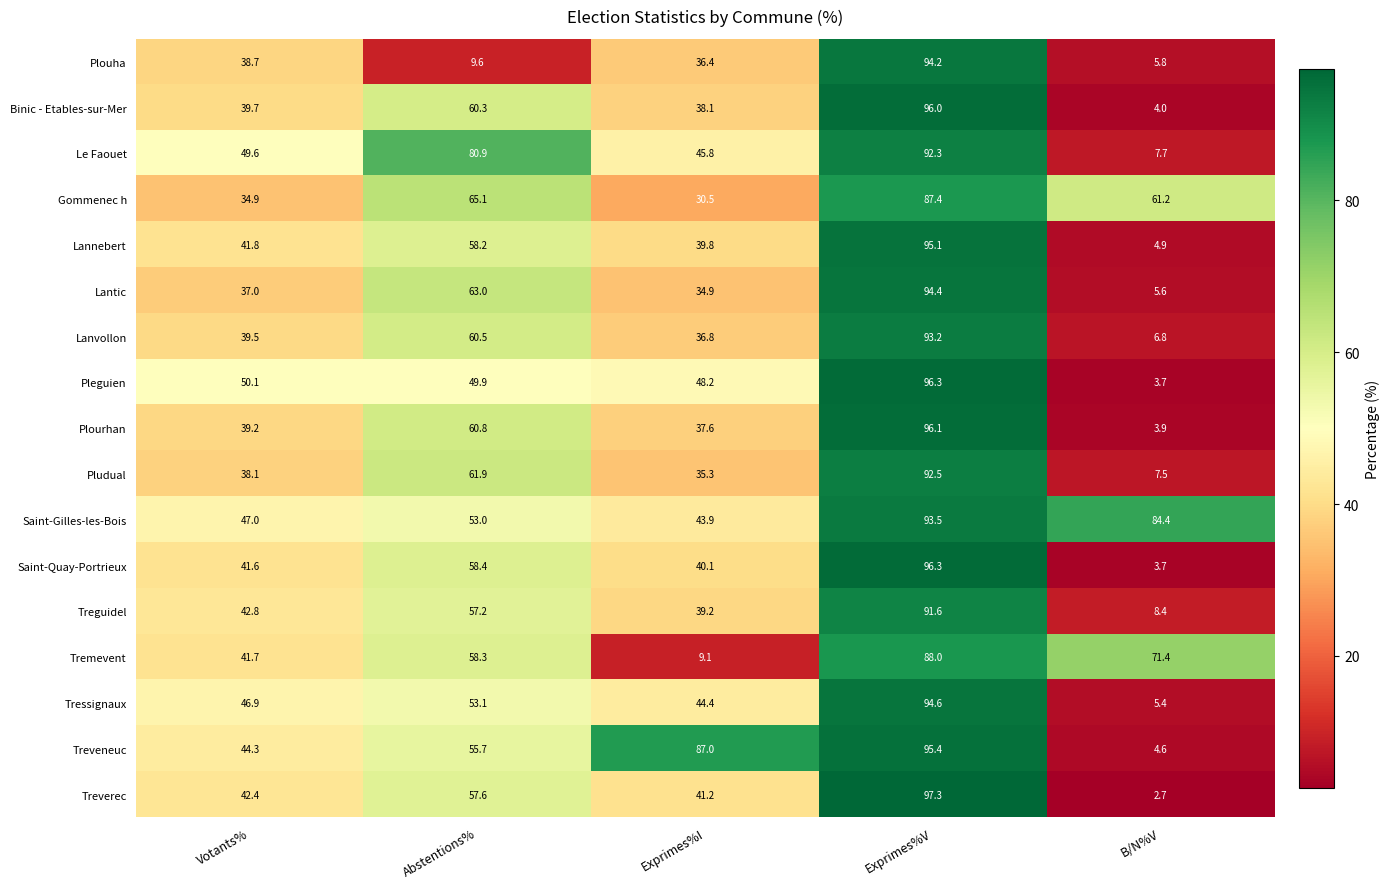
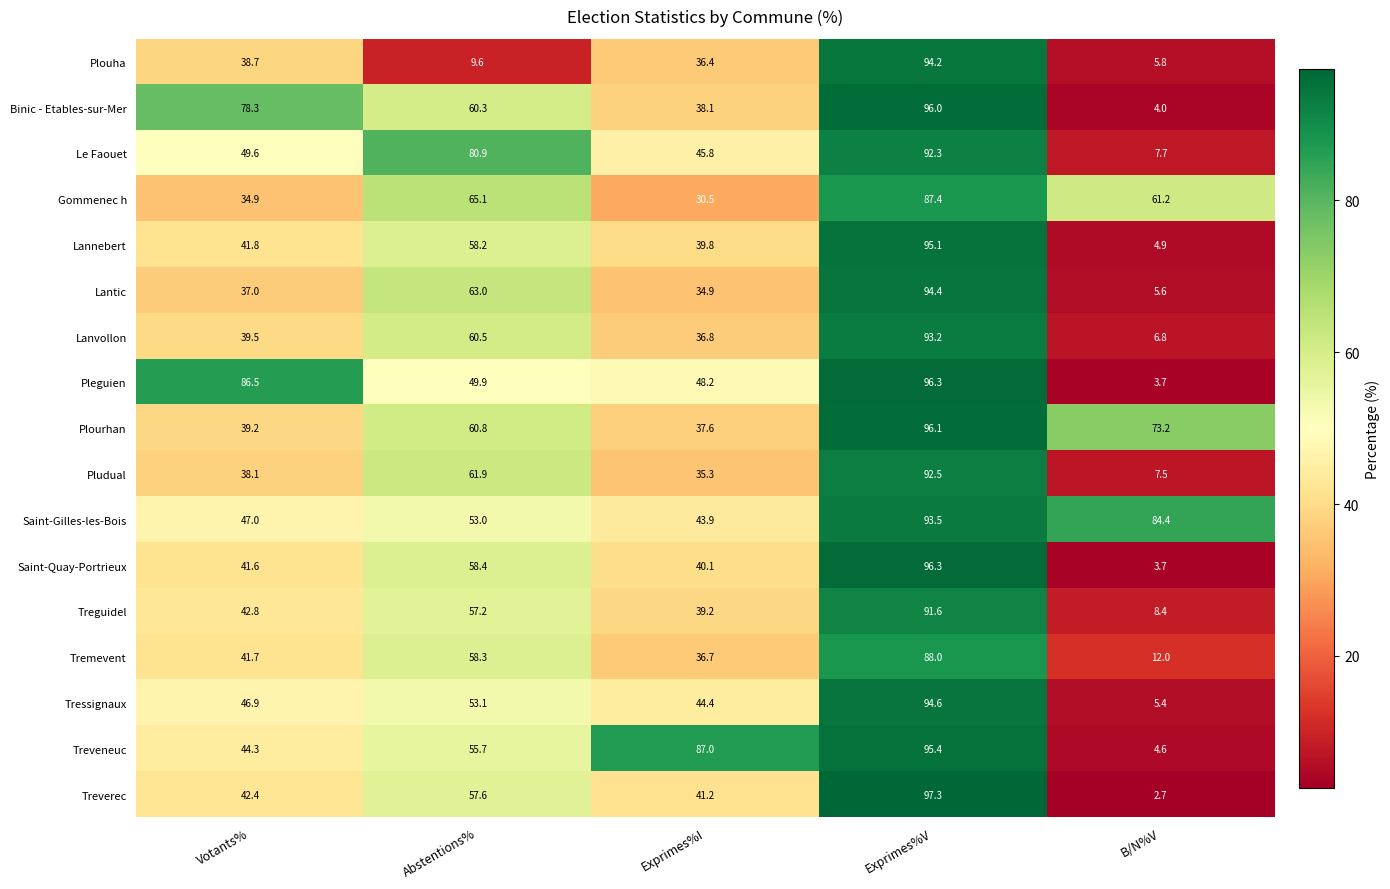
  {
    "Plouha": {
      "Votants%": 38.7,
      "Abstentions%": 9.6,
      "Exprimes%I": 36.4,
      "Exprimes%V": 94.2,
      "B/N%V": 5.8
    },
    "Binic - Etables-sur-Mer": {
-     "Votants%": 39.7,
+     "Votants%": 78.3,
      "Abstentions%": 60.3,
      "Exprimes%I": 38.1,
      "Exprimes%V": 96.0,
      "B/N%V": 4.0
    },
    "Le Faouet": {
      "Votants%": 49.6,
      "Abstentions%": 80.9,
      "Exprimes%I": 45.8,
      "Exprimes%V": 92.3,
      "B/N%V": 7.7
    },
    "Gommenec h": {
      "Votants%": 34.9,
      "Abstentions%": 65.1,
      "Exprimes%I": 30.5,
      "Exprimes%V": 87.4,
      "B/N%V": 61.2
    },
    "Lannebert": {
      "Votants%": 41.8,
      "Abstentions%": 58.2,
      "Exprimes%I": 39.8,
      "Exprimes%V": 95.1,
      "B/N%V": 4.9
    },
    "Lantic": {
      "Votants%": 37.0,
      "Abstentions%": 63.0,
      "Exprimes%I": 34.9,
      "Exprimes%V": 94.4,
      "B/N%V": 5.6
    },
    "Lanvollon": {
      "Votants%": 39.5,
      "Abstentions%": 60.5,
      "Exprimes%I": 36.8,
      "Exprimes%V": 93.2,
      "B/N%V": 6.8
    },
    "Pleguien": {
-     "Votants%": 50.1,
+     "Votants%": 86.5,
      "Abstentions%": 49.9,
      "Exprimes%I": 48.2,
      "Exprimes%V": 96.3,
      "B/N%V": 3.7
    },
    "Plourhan": {
      "Votants%": 39.2,
      "Abstentions%": 60.8,
      "Exprimes%I": 37.6,
      "Exprimes%V": 96.1,
-     "B/N%V": 3.9
+     "B/N%V": 73.2
    },
    "Pludual": {
      "Votants%": 38.1,
      "Abstentions%": 61.9,
      "Exprimes%I": 35.3,
      "Exprimes%V": 92.5,
      "B/N%V": 7.5
    },
    "Saint-Gilles-les-Bois": {
      "Votants%": 47.0,
      "Abstentions%": 53.0,
      "Exprimes%I": 43.9,
      "Exprimes%V": 93.5,
      "B/N%V": 84.4
    },
    "Saint-Quay-Portrieux": {
      "Votants%": 41.6,
      "Abstentions%": 58.4,
      "Exprimes%I": 40.1,
      "Exprimes%V": 96.3,
      "B/N%V": 3.7
    },
    "Treguidel": {
      "Votants%": 42.8,
      "Abstentions%": 57.2,
      "Exprimes%I": 39.2,
      "Exprimes%V": 91.6,
      "B/N%V": 8.4
    },
    "Tremevent": {
      "Votants%": 41.7,
      "Abstentions%": 58.3,
-     "Exprimes%I": 9.1,
+     "Exprimes%I": 36.7,
      "Exprimes%V": 88.0,
-     "B/N%V": 71.4
+     "B/N%V": 12.0
    },
    "Tressignaux": {
      "Votants%": 46.9,
      "Abstentions%": 53.1,
      "Exprimes%I": 44.4,
      "Exprimes%V": 94.6,
      "B/N%V": 5.4
    },
    "Treveneuc": {
      "Votants%": 44.3,
      "Abstentions%": 55.7,
      "Exprimes%I": 87.0,
      "Exprimes%V": 95.4,
      "B/N%V": 4.6
    },
    "Treverec": {
      "Votants%": 42.4,
      "Abstentions%": 57.6,
      "Exprimes%I": 41.2,
      "Exprimes%V": 97.3,
      "B/N%V": 2.7
    }
  }
